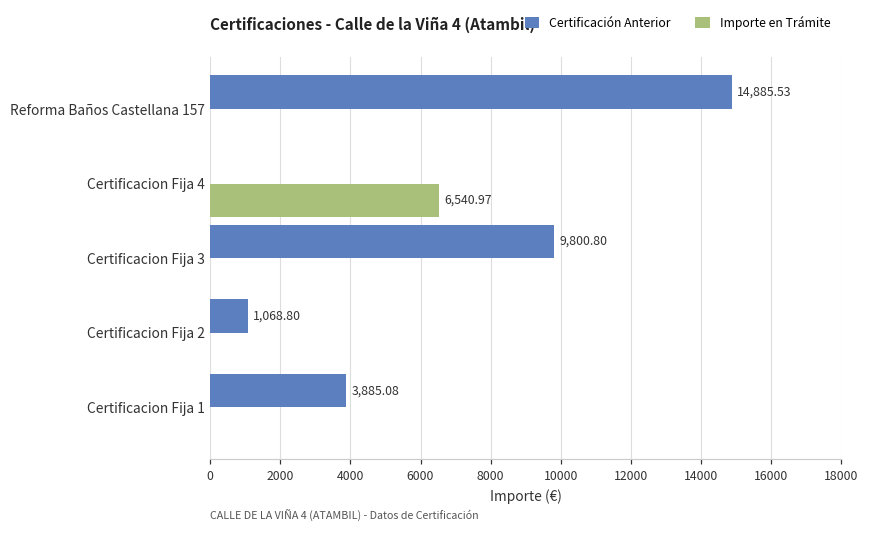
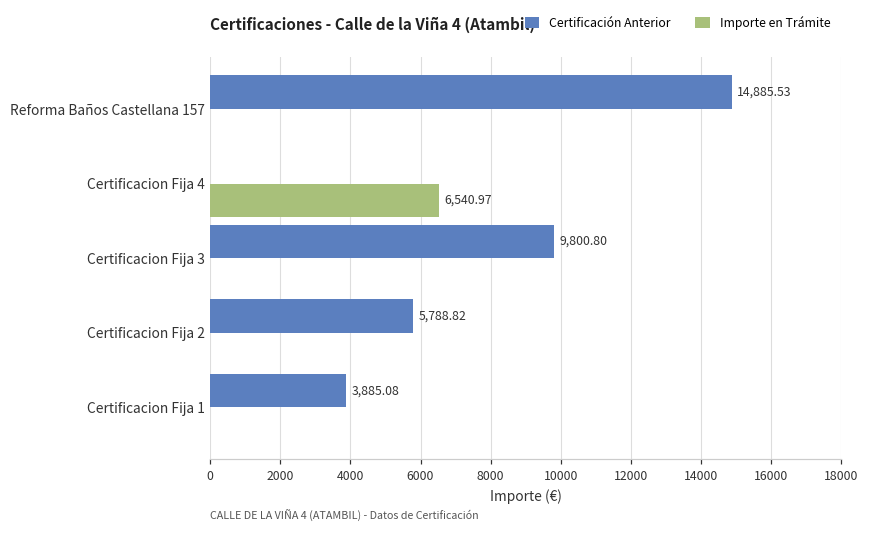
  {
    "Certificación Anterior": {
      "Reforma Baños Castellana 157": "14,885.53",
      "Certificacion Fija 3": "9,800.80",
-     "Certificacion Fija 2": "1,068.80",
+     "Certificacion Fija 2": "5,788.82",
      "Certificacion Fija 1": "3,885.08"
    },
    "Importe en Trámite": {
      "Certificacion Fija 4": "6,540.97"
    }
  }
